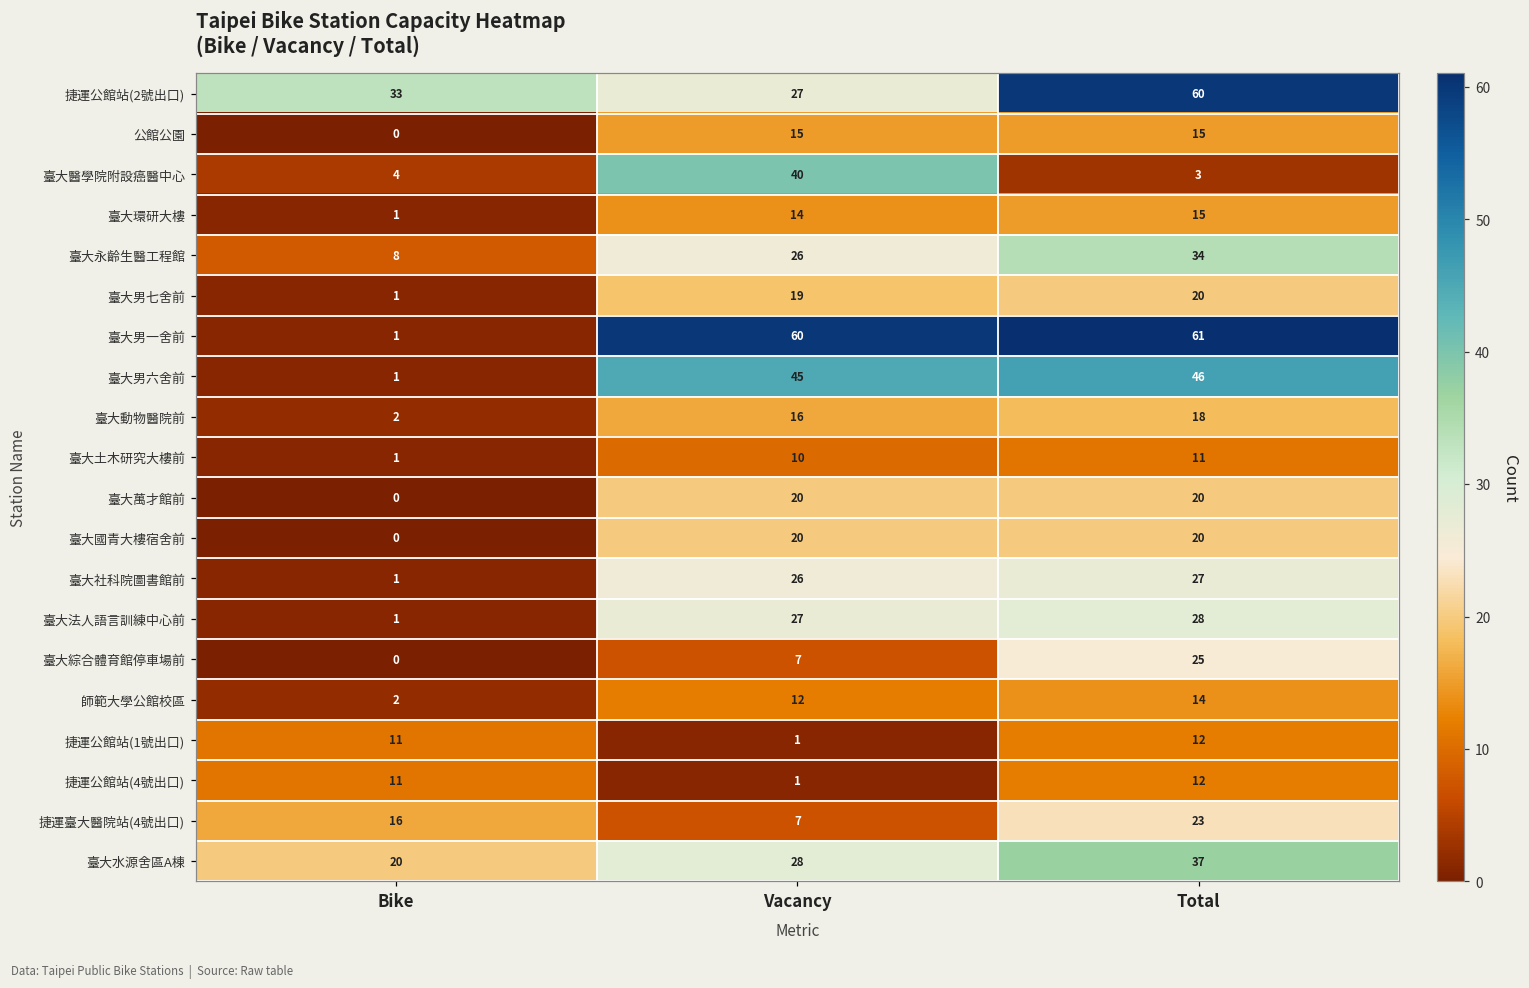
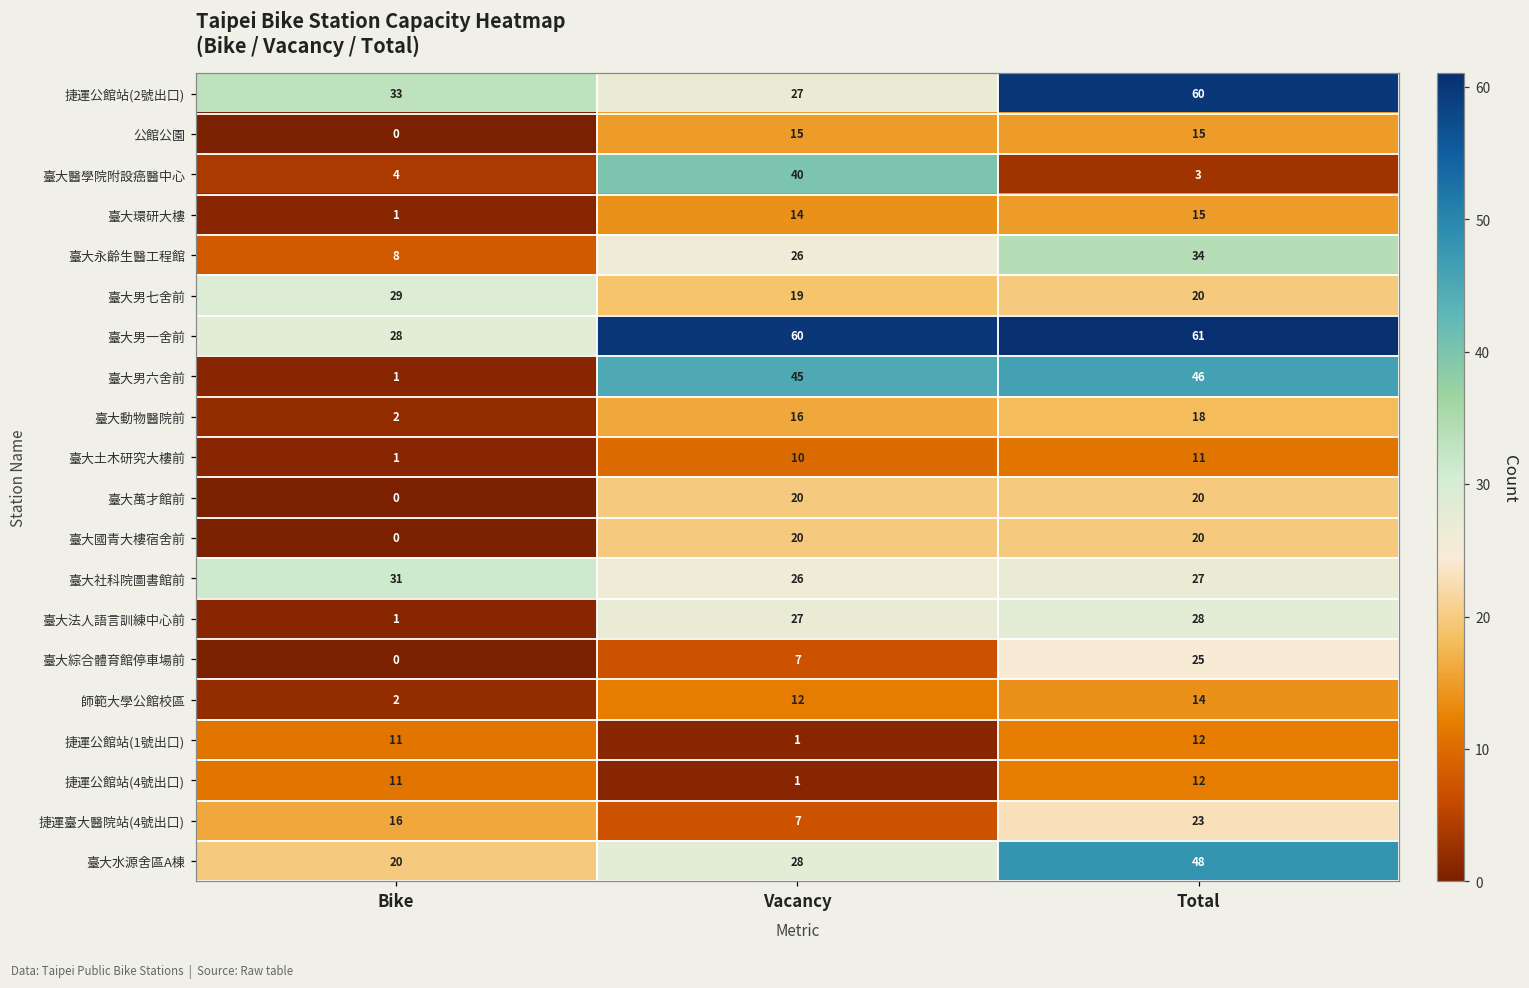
  {
    "捷運公館站(2號出口)": {
      "Bike": 33,
      "Vacancy": 27,
      "Total": 60
    },
    "公館公園": {
      "Bike": 0,
      "Vacancy": 15,
      "Total": 15
    },
    "臺大醫學院附設癌醫中心": {
      "Bike": 4,
      "Vacancy": 40,
      "Total": 3
    },
    "臺大環研大樓": {
      "Bike": 1,
      "Vacancy": 14,
      "Total": 15
    },
    "臺大永齡生醫工程館": {
      "Bike": 8,
      "Vacancy": 26,
      "Total": 34
    },
    "臺大男七舍前": {
-     "Bike": 1,
+     "Bike": 29,
      "Vacancy": 19,
      "Total": 20
    },
    "臺大男一舍前": {
-     "Bike": 1,
+     "Bike": 28,
      "Vacancy": 60,
      "Total": 61
    },
    "臺大男六舍前": {
      "Bike": 1,
      "Vacancy": 45,
      "Total": 46
    },
    "臺大動物醫院前": {
      "Bike": 2,
      "Vacancy": 16,
      "Total": 18
    },
    "臺大土木研究大樓前": {
      "Bike": 1,
      "Vacancy": 10,
      "Total": 11
    },
    "臺大萬才館前": {
      "Bike": 0,
      "Vacancy": 20,
      "Total": 20
    },
    "臺大國青大樓宿舍前": {
      "Bike": 0,
      "Vacancy": 20,
      "Total": 20
    },
    "臺大社科院圖書館前": {
-     "Bike": 1,
+     "Bike": 31,
      "Vacancy": 26,
      "Total": 27
    },
    "臺大法人語言訓練中心前": {
      "Bike": 1,
      "Vacancy": 27,
      "Total": 28
    },
    "臺大綜合體育館停車場前": {
      "Bike": 0,
      "Vacancy": 7,
      "Total": 25
    },
    "師範大學公館校區": {
      "Bike": 2,
      "Vacancy": 12,
      "Total": 14
    },
    "捷運公館站(1號出口)": {
      "Bike": 11,
      "Vacancy": 1,
      "Total": 12
    },
    "捷運公館站(4號出口)": {
      "Bike": 11,
      "Vacancy": 1,
      "Total": 12
    },
    "捷運臺大醫院站(4號出口)": {
      "Bike": 16,
      "Vacancy": 7,
      "Total": 23
    },
    "臺大水源舍區A棟": {
      "Bike": 20,
      "Vacancy": 28,
-     "Total": 37
+     "Total": 48
    }
  }
